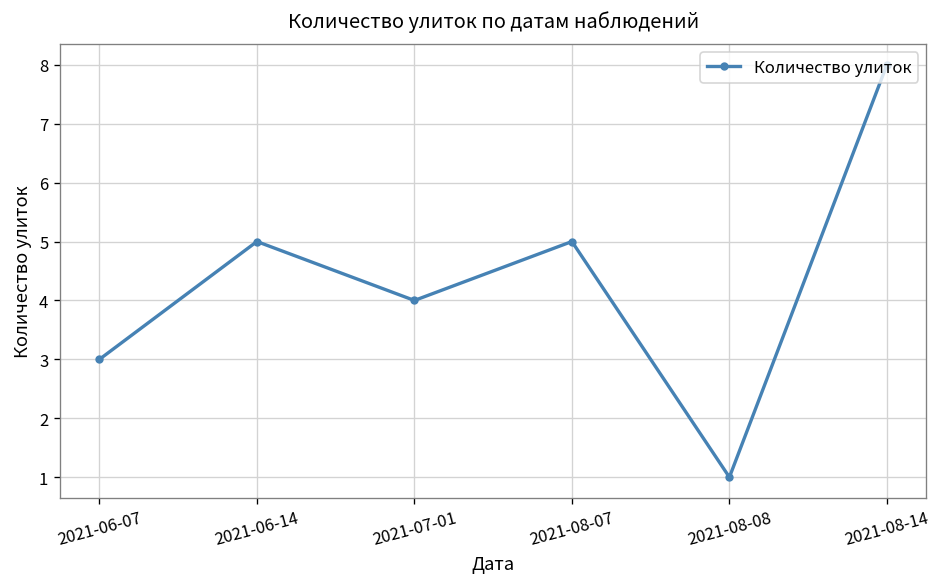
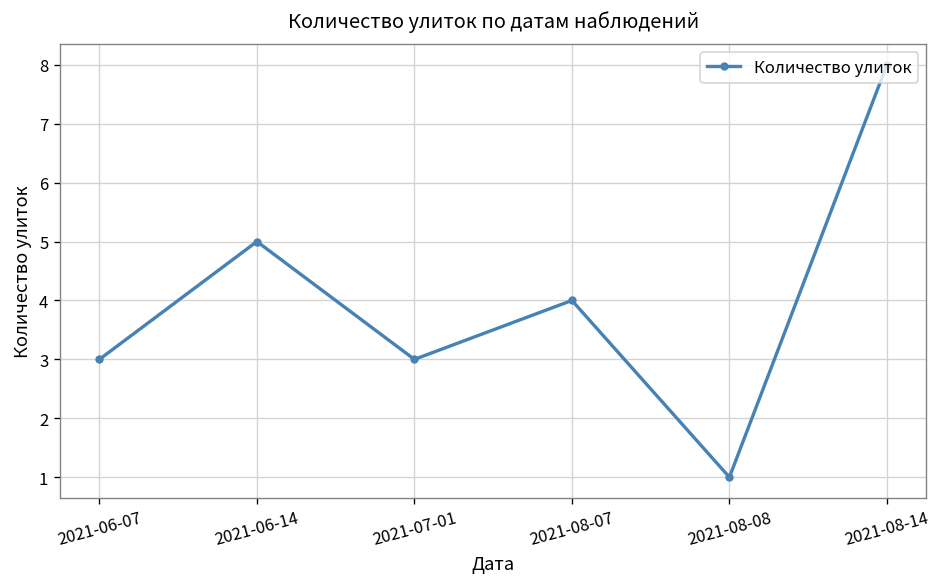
  {
    "2021-06-07": 3,
    "2021-06-14": 5,
-   "2021-07-01": 4,
-   "2021-08-07": 5,
+   "2021-07-01": 3,
+   "2021-08-07": 4,
    "2021-08-08": 1
  }
